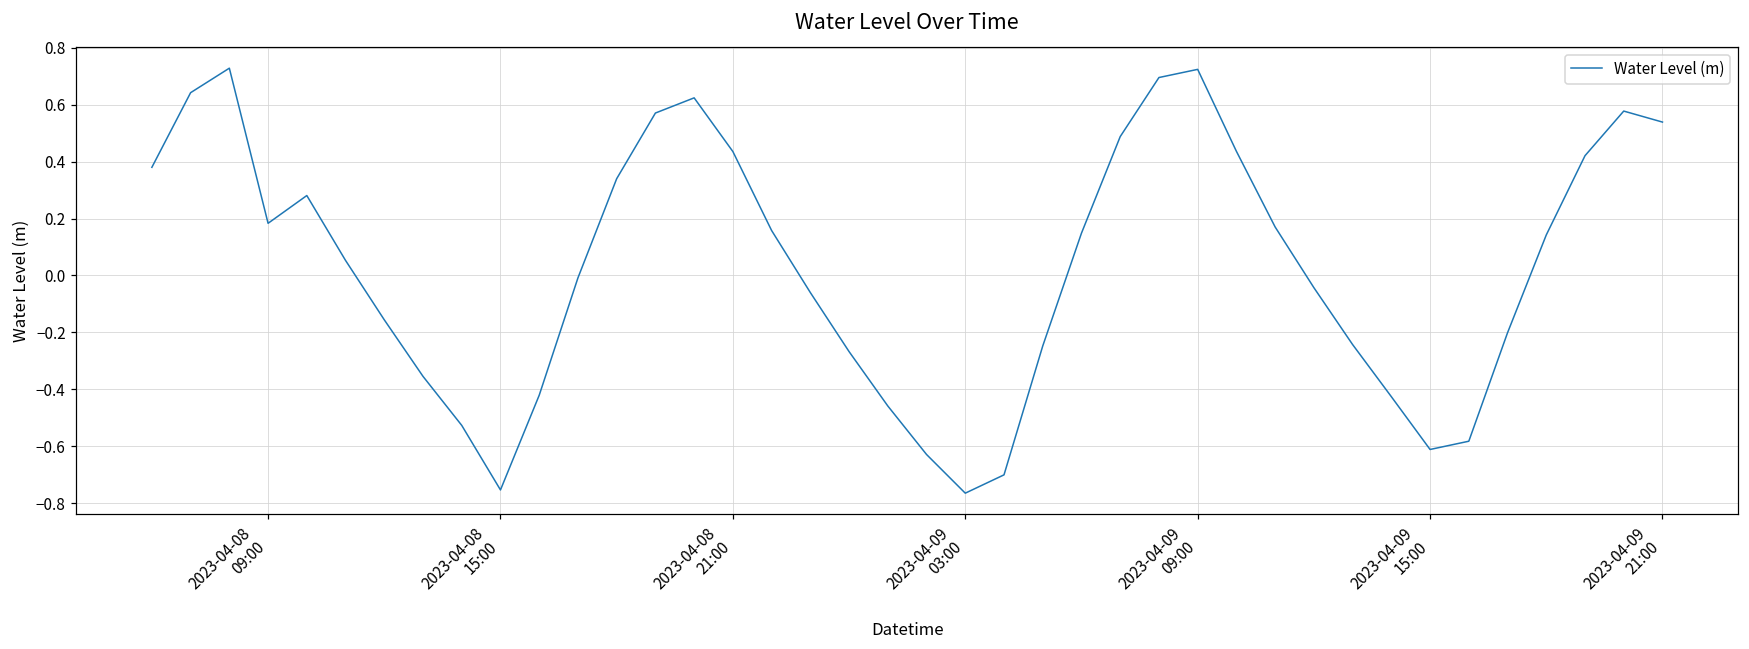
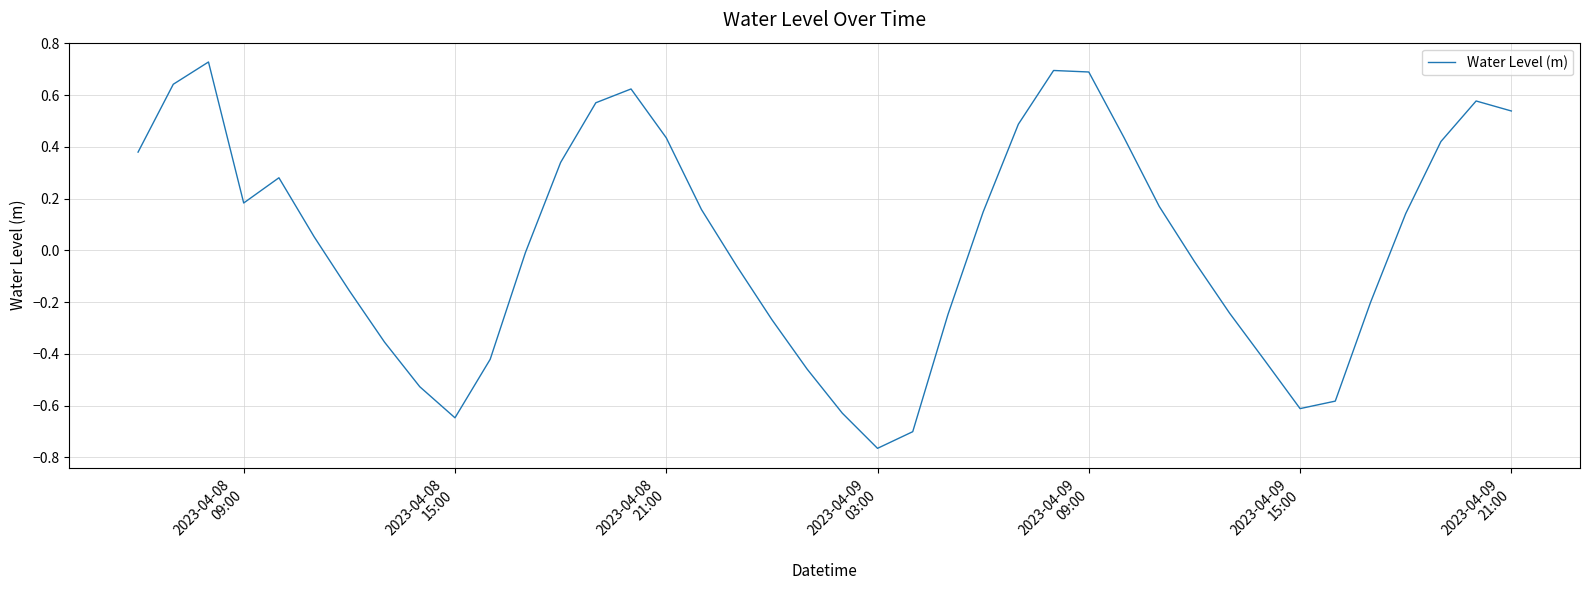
  {
    "2023-04-08 09:00": 0.18,
-   "2023-04-08 15:00": -0.75,
+   "2023-04-08 15:00": -0.65,
    "2023-04-08 21:00": 0.44,
    "2023-04-09 03:00": -0.76,
-   "2023-04-09 09:00": 0.72,
+   "2023-04-09 09:00": 0.69,
    "2023-04-09 15:00": -0.61,
    "2023-04-09 21:00": 0.54
  }
